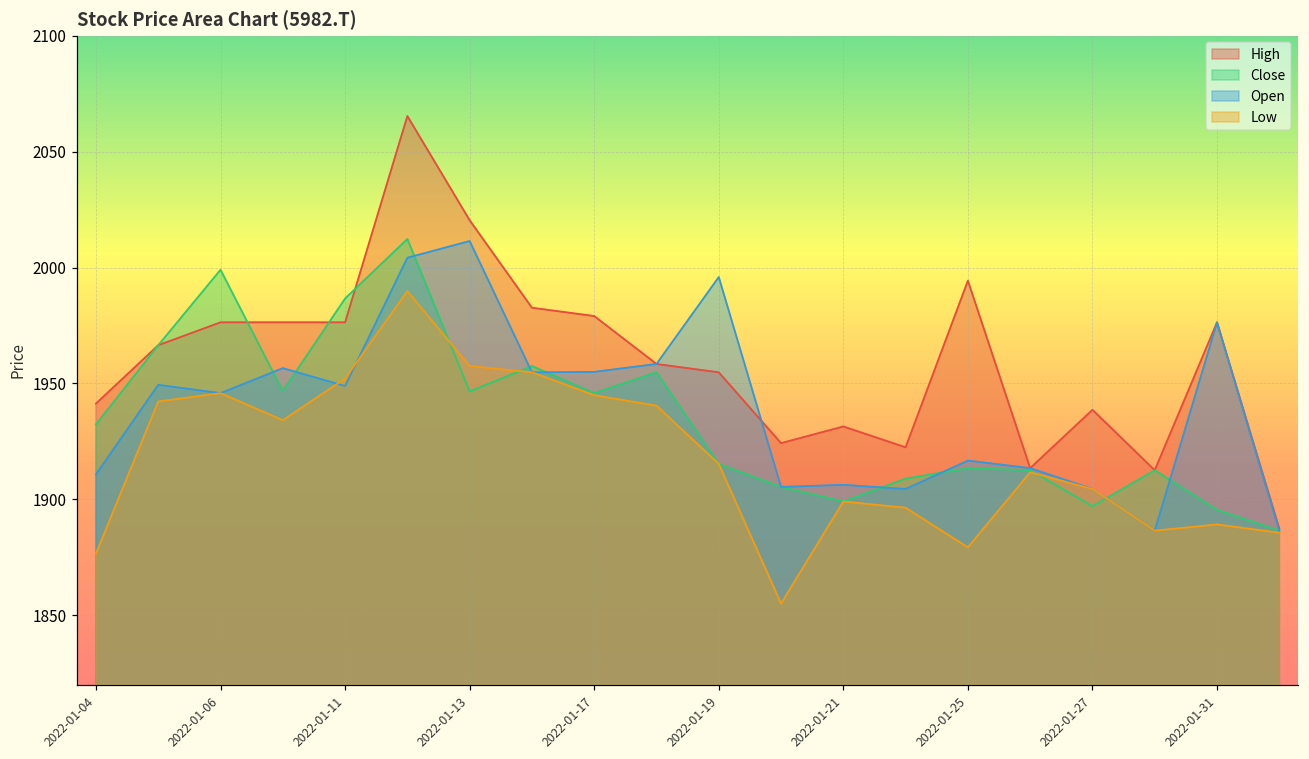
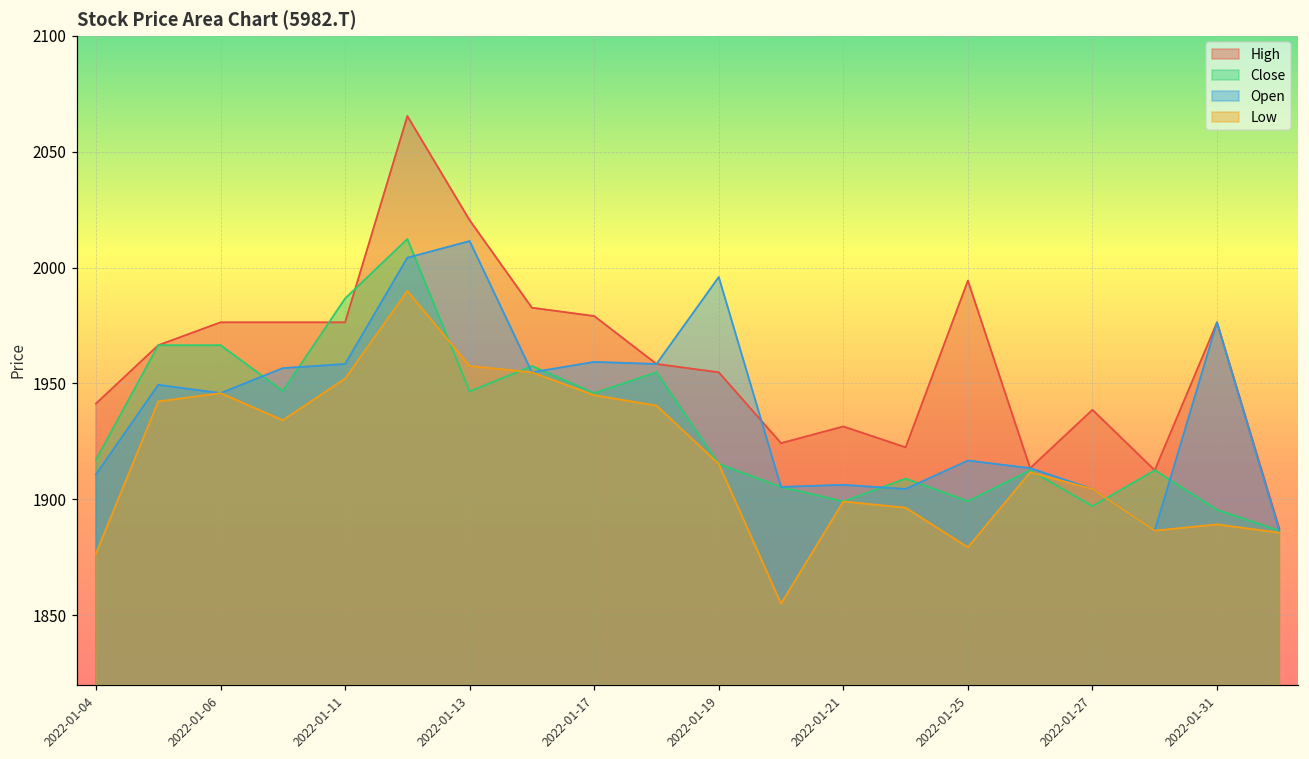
  {
    "Close": {
-     "2022-01-04": 1932,
-     "2022-01-06": 1999,
+     "2022-01-04": 1917,
+     "2022-01-06": 1966,
      "2022-01-11": 1987,
      "2022-01-13": 1947,
-     "2022-01-25": 1913,
+     "2022-01-25": 1899,
      "2022-01-27": 1897,
      "2022-01-31": 1896
    },
    "Open": {
      "2022-01-04": 1911,
-     "2022-01-11": 1949,
+     "2022-01-11": 1958,
      "2022-01-13": 2011,
-     "2022-01-17": 1955,
+     "2022-01-17": 1959,
      "2022-01-19": 1996,
      "2022-01-21": 1906,
      "2022-01-25": 1917
    }
  }
